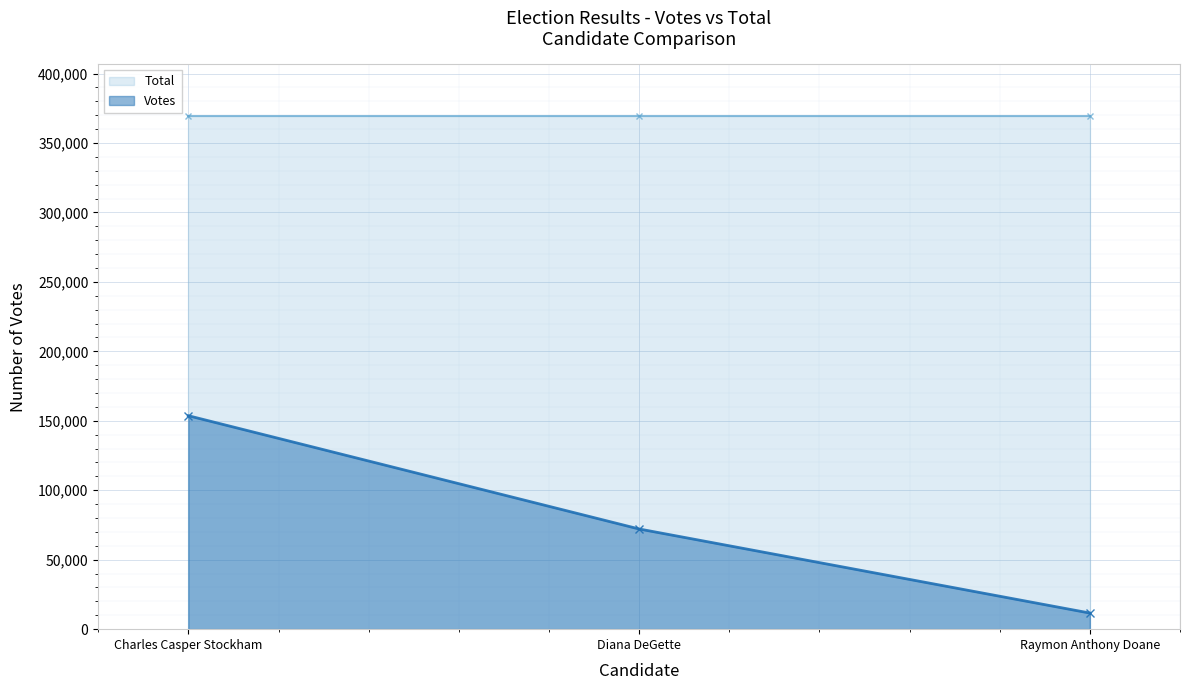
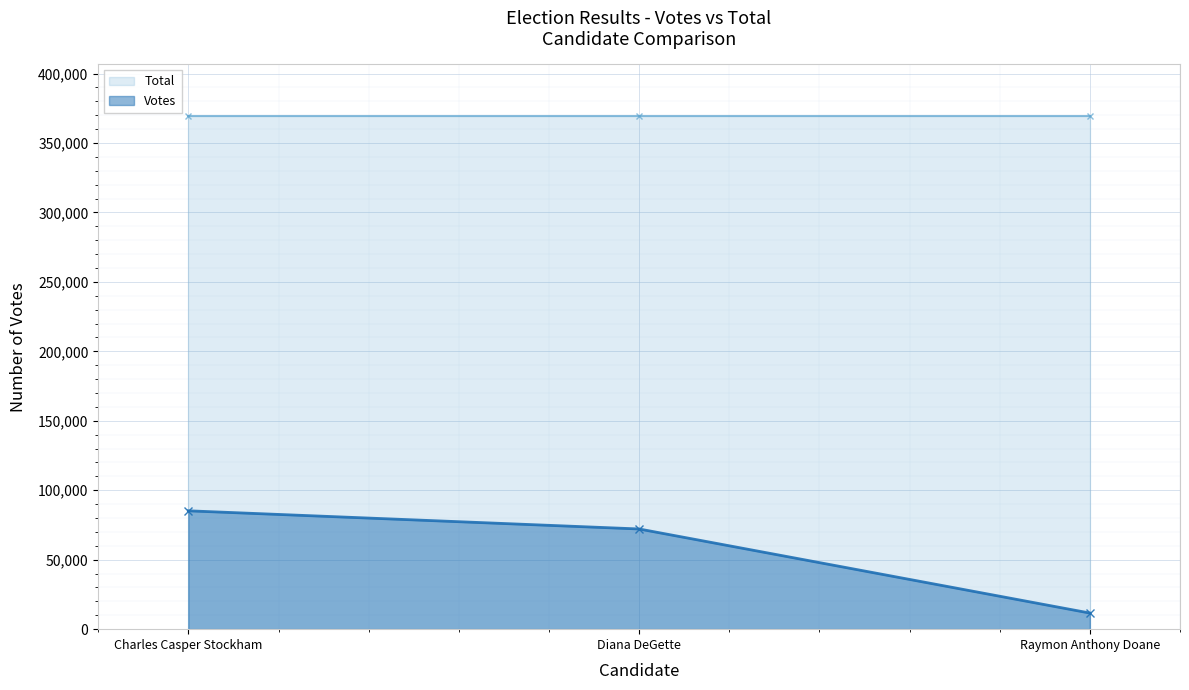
  {
    "Total": {
      "Charles Casper Stockham": "370,000",
      "Diana DeGette": "370,000",
      "Raymon Anthony Doane": "370,000"
    },
    "Votes": {
-     "Charles Casper Stockham": "154,000",
+     "Charles Casper Stockham": "85,000",
      "Diana DeGette": "72,000",
      "Raymon Anthony Doane": "12,000"
    }
  }
